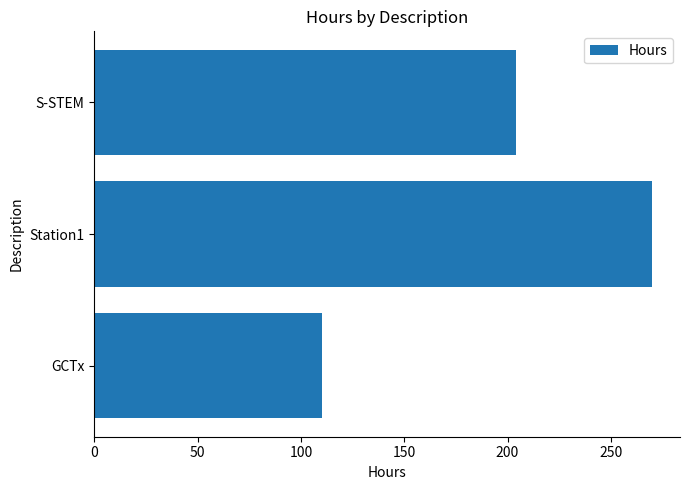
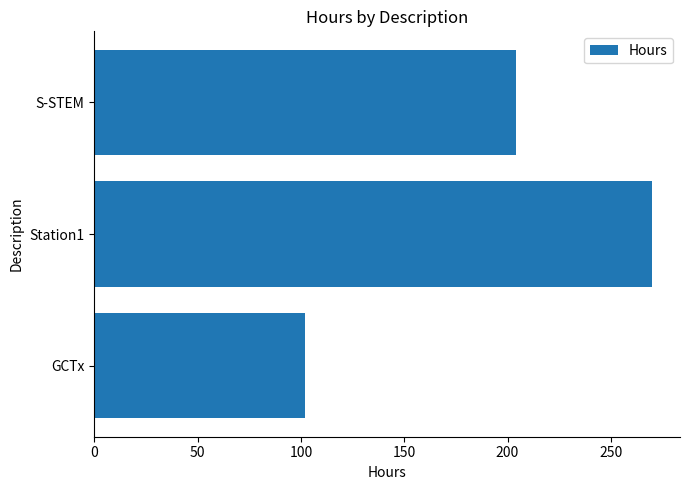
  {
    "S-STEM": 204,
    "Station1": 270,
-   "GCTx": 110
+   "GCTx": 102
  }
